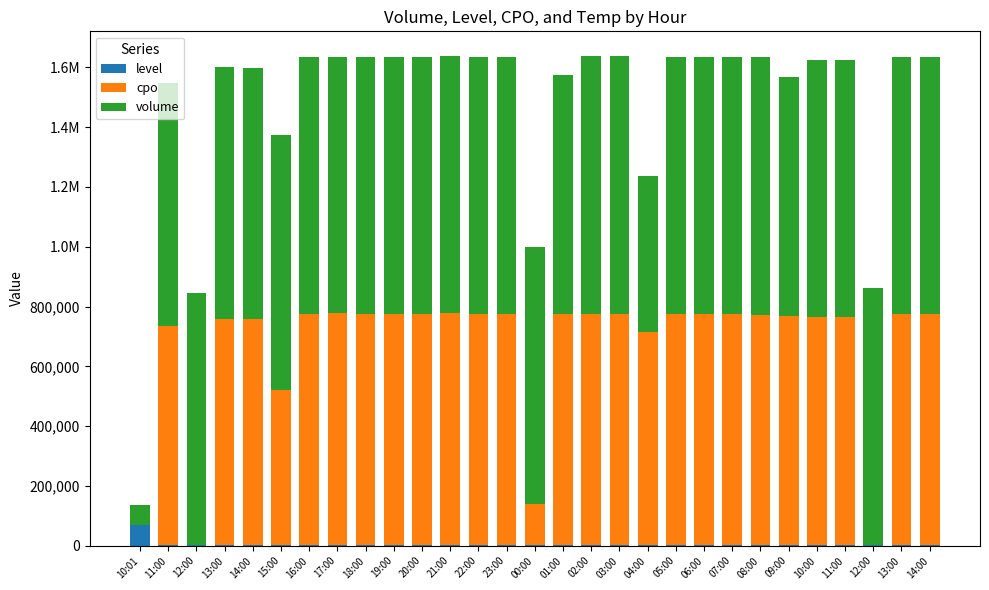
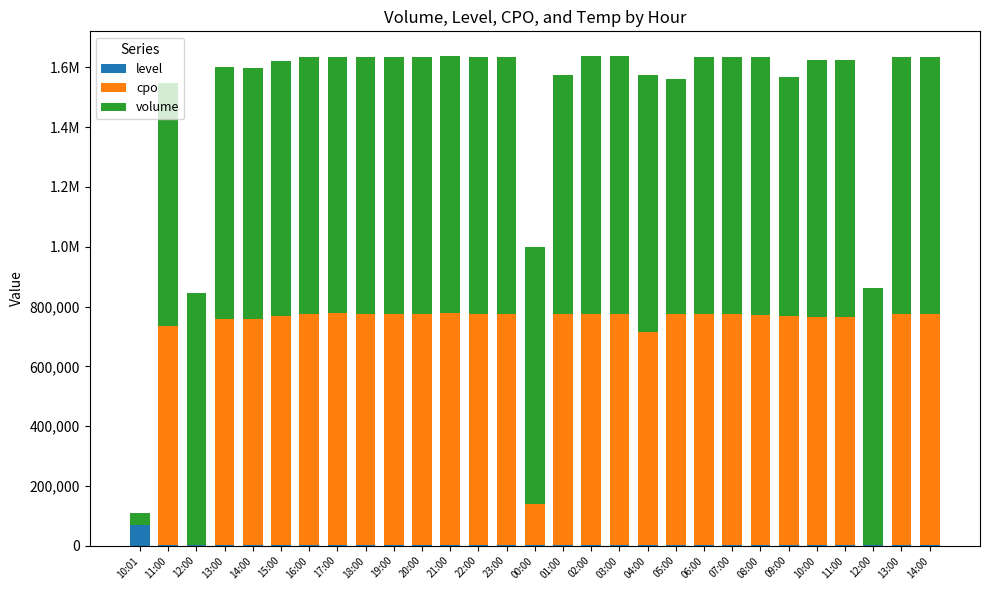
  {
    "level": {
      "10:01": "70,000"
    },
    "cpo": {
      "10:01": "0",
-     "15:00": "520,000",
+     "15:00": "770,000",
      "16:00": "770,000",
      "17:00": "770,000",
      "18:00": "770,000",
      "19:00": "770,000",
      "20:00": "770,000",
      "21:00": "770,000",
      "22:00": "770,000",
      "23:00": "770,000",
      "00:00": "130,000",
      "01:00": "770,000",
      "02:00": "770,000",
      "03:00": "770,000",
      "04:00": "710,000",
      "05:00": "770,000",
      "06:00": "770,000",
      "07:00": "770,000",
      "08:00": "770,000",
      "09:00": "760,000",
      "10:00": "760,000"
    },
    "volume": {
-     "10:01": "70,000",
+     "10:01": "40,000",
      "15:00": "850,000",
      "16:00": "860,000",
      "17:00": "860,000",
      "18:00": "860,000",
      "19:00": "860,000",
      "20:00": "860,000",
      "21:00": "860,000",
      "22:00": "860,000",
      "23:00": "860,000",
      "00:00": "860,000",
      "01:00": "800,000",
      "02:00": "860,000",
      "03:00": "860,000",
-     "04:00": "520,000",
-     "05:00": "860,000",
+     "04:00": "860,000",
+     "05:00": "780,000",
      "06:00": "860,000",
      "07:00": "860,000",
      "08:00": "860,000",
      "09:00": "800,000",
      "10:00": "860,000"
    }
  }
